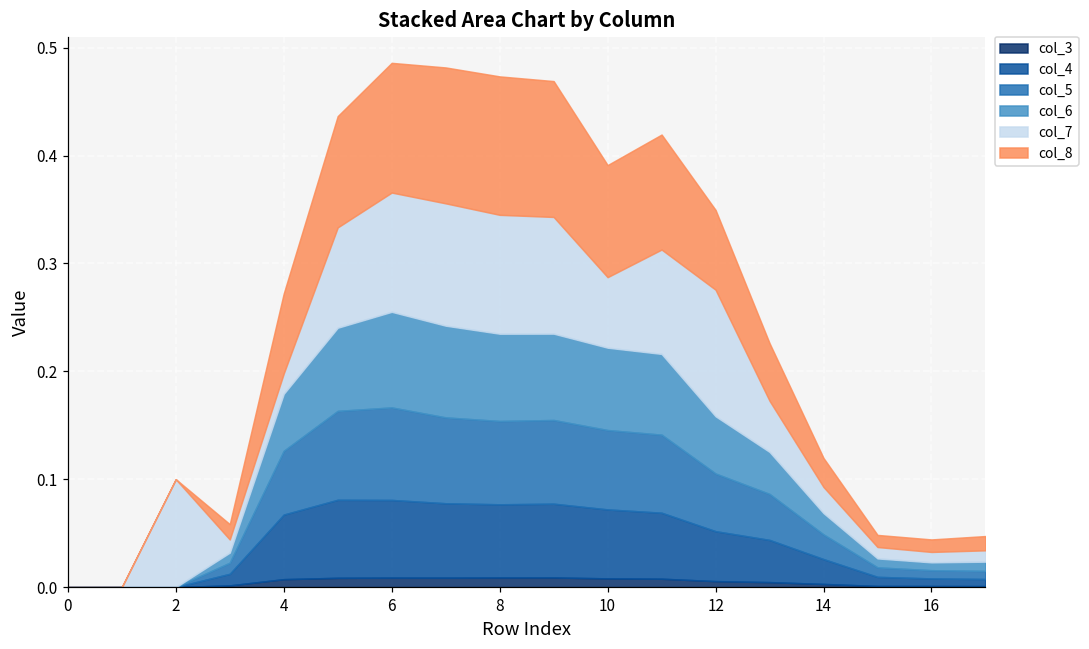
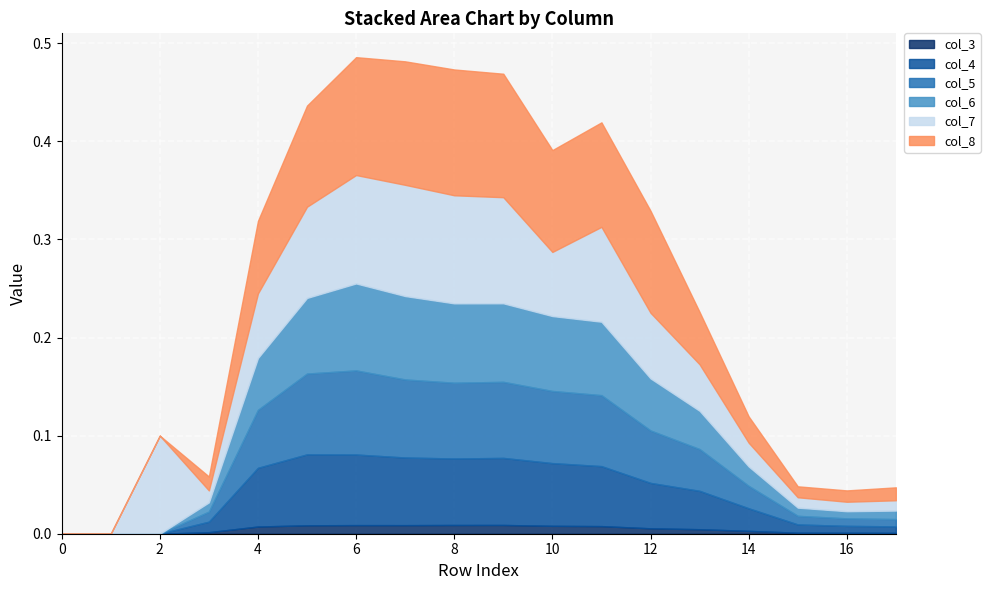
  {
    "col_7": {
-     "4": 0.02,
+     "4": 0.07,
      "6": 0.11,
      "8": 0.11,
      "10": 0.07,
-     "12": 0.12,
+     "12": 0.07,
      "14": 0.02,
      "16": 0.01
    },
    "col_8": {
      "4": 0.07,
      "6": 0.12,
      "8": 0.13,
      "10": 0.10,
-     "12": 0.07,
+     "12": 0.10,
      "14": 0.03,
      "16": 0.01
    }
  }
